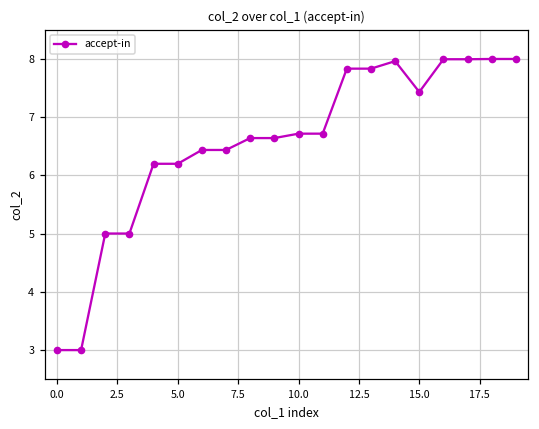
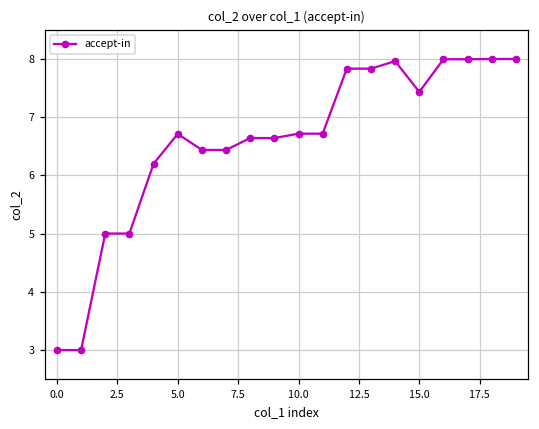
  {
    "0.0": 3.0,
-   "5.0": 6.2,
+   "5.0": 6.7,
    "10.0": 6.7,
    "15.0": 7.4
  }
